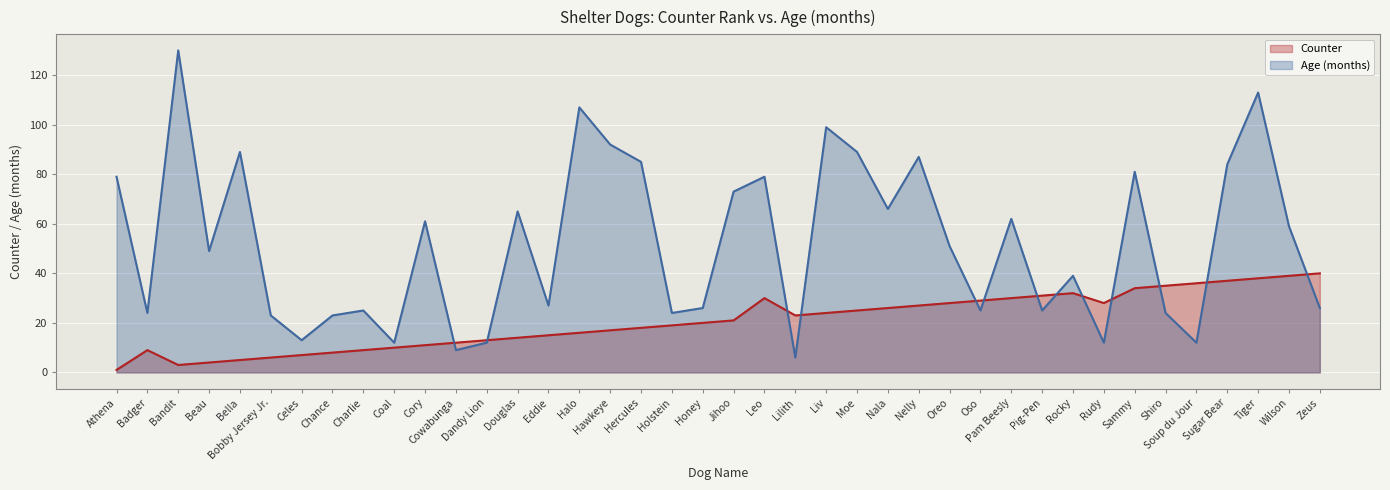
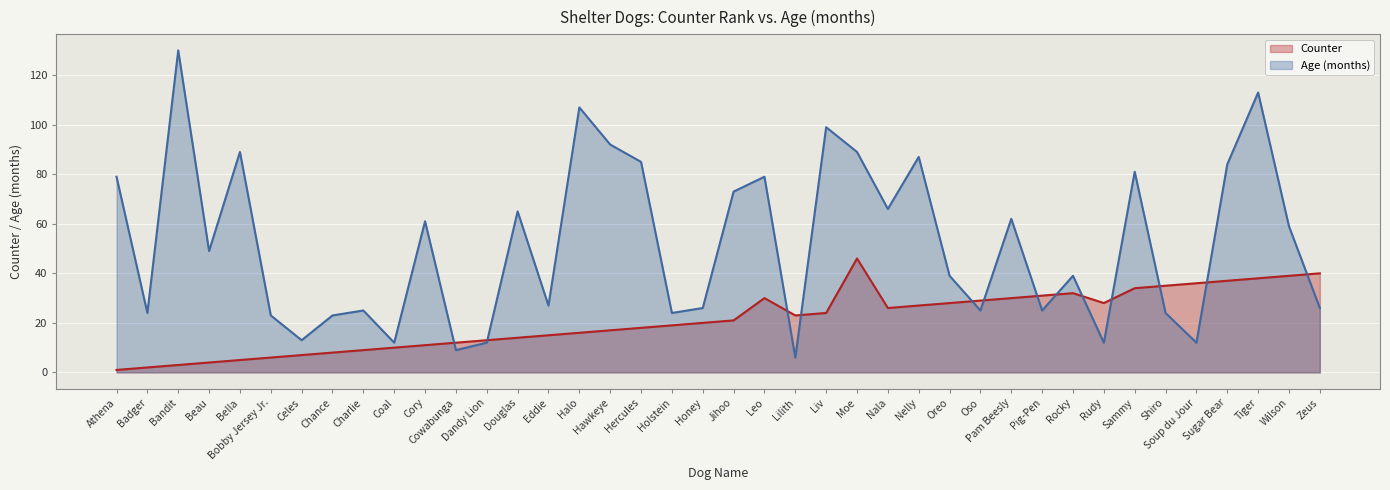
  {
    "Counter": {
      "Athena": 1,
-     "Badger": 9,
+     "Badger": 2,
      "Bandit": 3,
      "Beau": 4,
      "Bella": 5,
      "Bobby Jersey Jr.": 6,
      "Celes": 7,
      "Chance": 8,
      "Charlie": 9,
      "Coal": 10,
      "Cory": 11,
      "Cowabunga": 12,
      "Douglas": 14,
      "Eddie": 15,
      "Halo": 16,
      "Hawkeye": 17,
      "Hercules": 18,
      "Holstein": 19,
      "Honey": 20,
      "Jihoo": 21,
      "Leo": 30,
      "Lilith": 23,
      "Liv": 24,
-     "Moe": 25,
+     "Moe": 46,
      "Nala": 26,
      "Nelly": 27,
      "Oreo": 28,
      "Oso": 29,
      "Pam Beesly": 30,
      "Pig-Pen": 31,
      "Rocky": 32,
      "Rudy": 28,
      "Sammy": 34,
      "Shiro": 35,
      "Soup du Jour": 36,
      "Sugar Bear": 37,
      "Tiger": 38,
      "Wilson": 39,
      "Zeus": 40
    },
    "Age (months)": {
      "Athena": 79,
      "Badger": 24,
      "Bandit": 130,
      "Beau": 49,
      "Bella": 89,
      "Bobby Jersey Jr.": 23,
      "Celes": 13,
      "Chance": 23,
      "Charlie": 25,
      "Coal": 12,
      "Cory": 61,
      "Cowabunga": 9,
      "Douglas": 65,
      "Eddie": 27,
      "Halo": 107,
      "Hawkeye": 92,
      "Hercules": 85,
      "Holstein": 24,
      "Honey": 26,
      "Jihoo": 73,
      "Leo": 79,
      "Lilith": 6,
      "Liv": 99,
      "Moe": 89,
      "Nala": 66,
      "Nelly": 87,
-     "Oreo": 51,
+     "Oreo": 39,
      "Oso": 25,
      "Pam Beesly": 62,
      "Pig-Pen": 25,
      "Rocky": 39,
      "Rudy": 12,
      "Sammy": 81,
      "Shiro": 24,
      "Soup du Jour": 12,
      "Sugar Bear": 84,
      "Tiger": 113,
      "Wilson": 59,
      "Zeus": 26
    }
  }
